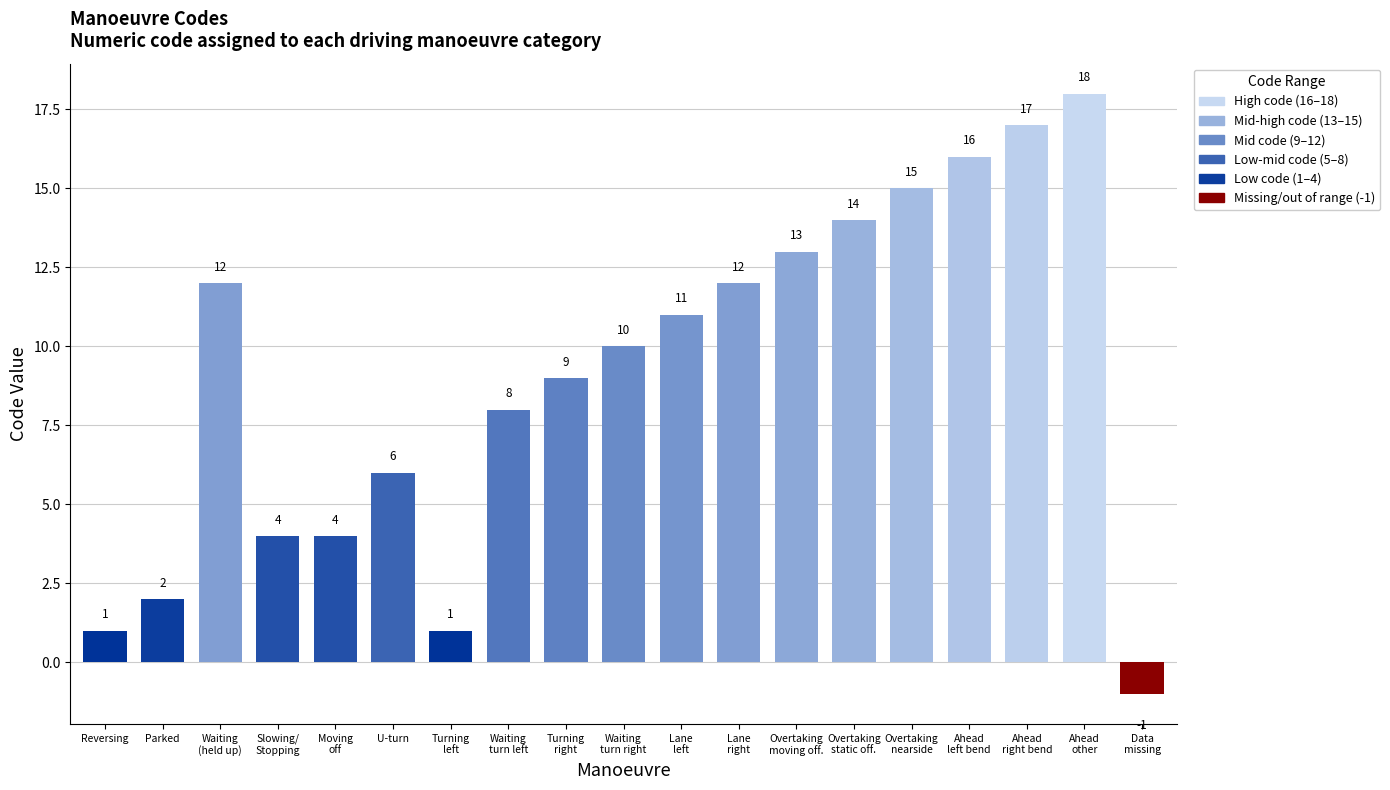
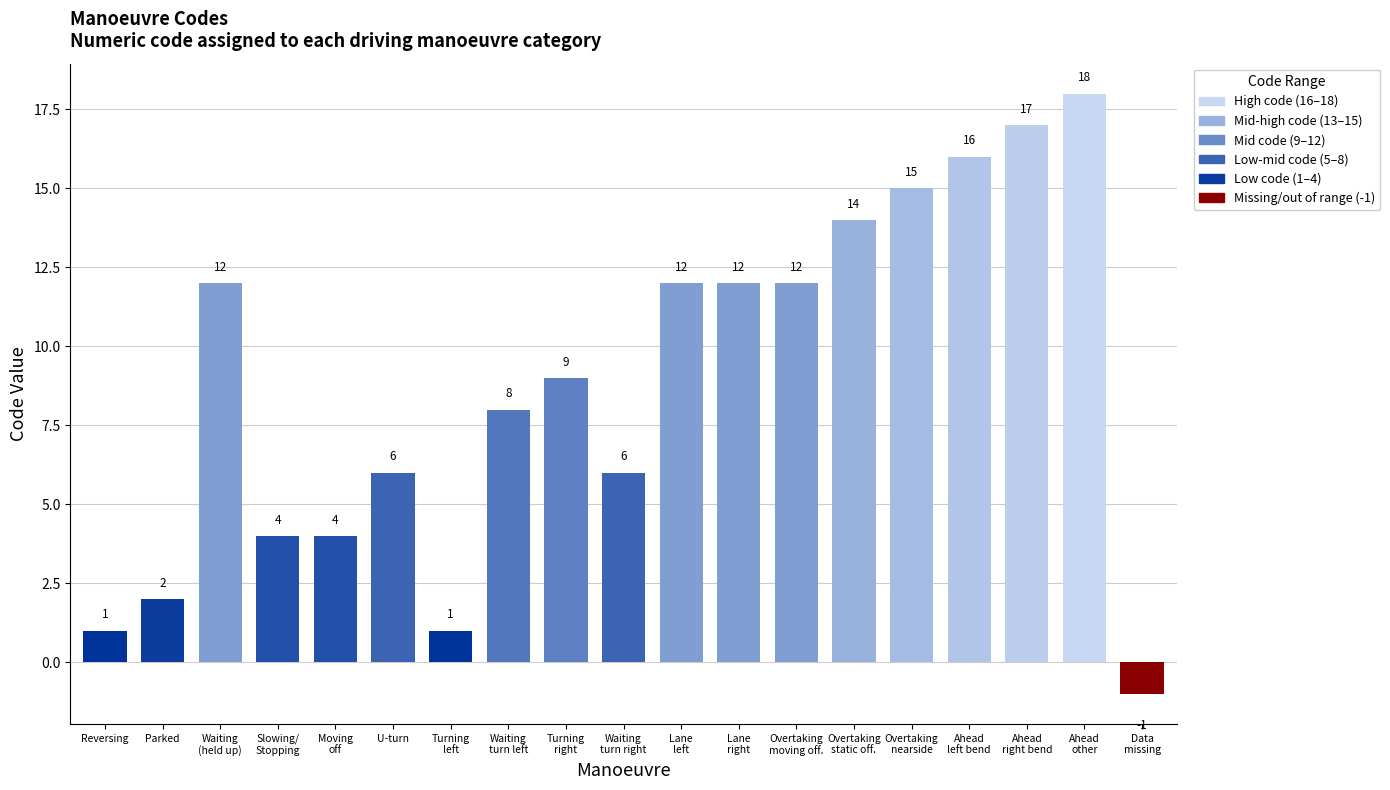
  {
    "Reversing": 1,
    "Parked": 2,
    "Waiting (held up)": 12,
    "Slowing/ Stopping": 4,
    "Moving off": 4,
    "U-turn": 6,
    "Turning left": 1,
    "Waiting turn left": 8,
    "Turning right": 9,
-   "Waiting turn right": 10,
-   "Lane left": 11,
+   "Waiting turn right": 6,
+   "Lane left": 12,
    "Lane right": 12,
-   "Overtaking moving off.": 13,
+   "Overtaking moving off.": 12,
    "Overtaking static off.": 14,
    "Overtaking nearside": 15,
    "Ahead left bend": 16,
    "Ahead right bend": 17,
    "Ahead other": 18,
    "Data missing": -1
  }
